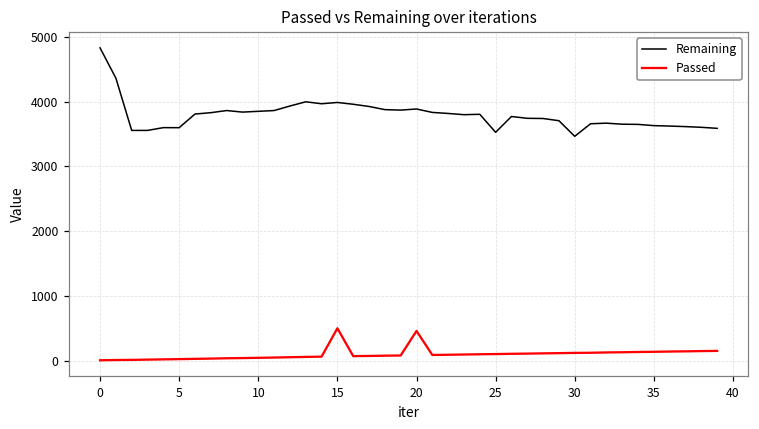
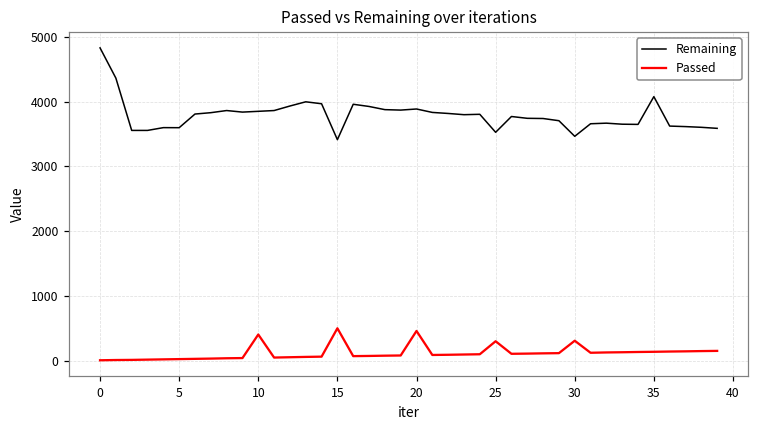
  {
    "Remaining": {
      "0": 4800,
      "5": 3600,
      "10": 3900,
-     "15": 4000,
+     "15": 3400,
      "20": 3900,
      "25": 3500,
      "30": 3500,
-     "35": 3600
+     "35": 4100
    },
    "Passed": {
      "0": 0,
      "5": 0,
-     "10": 0,
+     "10": 400,
      "15": 500,
      "20": 500,
-     "25": 100,
-     "30": 100,
+     "25": 300,
+     "30": 300,
      "35": 100
    }
  }
